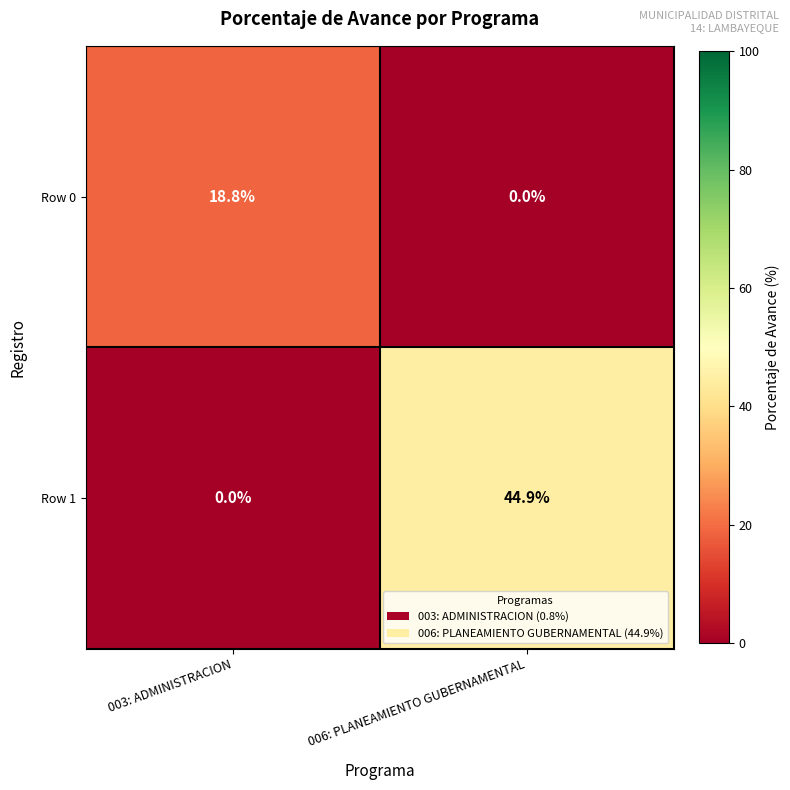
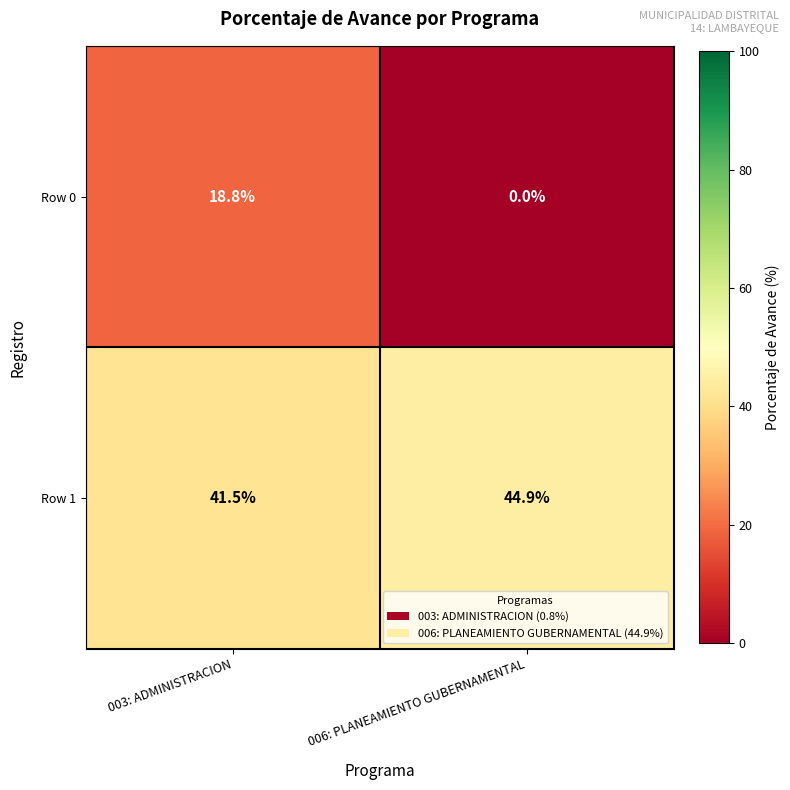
  {
    "Row 0": {
      "003: ADMINISTRACION": "18.8%",
      "006: PLANEAMIENTO GUBERNAMENTAL": "0.0%"
    },
    "Row 1": {
-     "003: ADMINISTRACION": "0.0%",
+     "003: ADMINISTRACION": "41.5%",
      "006: PLANEAMIENTO GUBERNAMENTAL": "44.9%"
    }
  }
